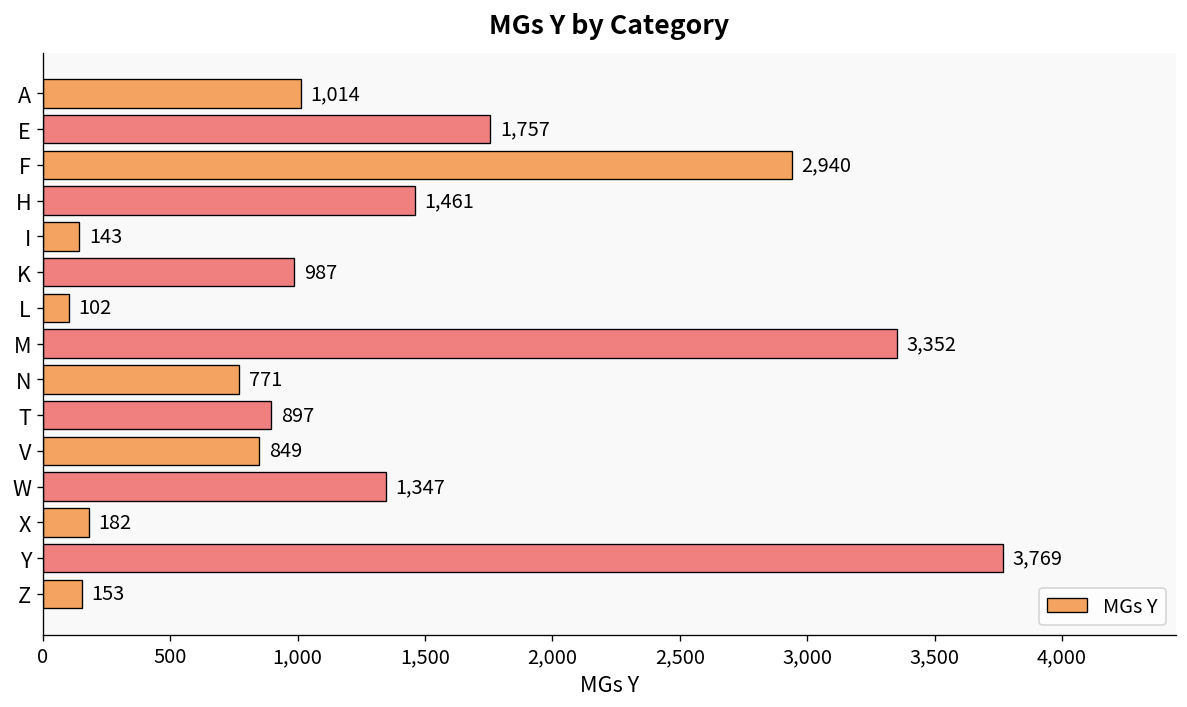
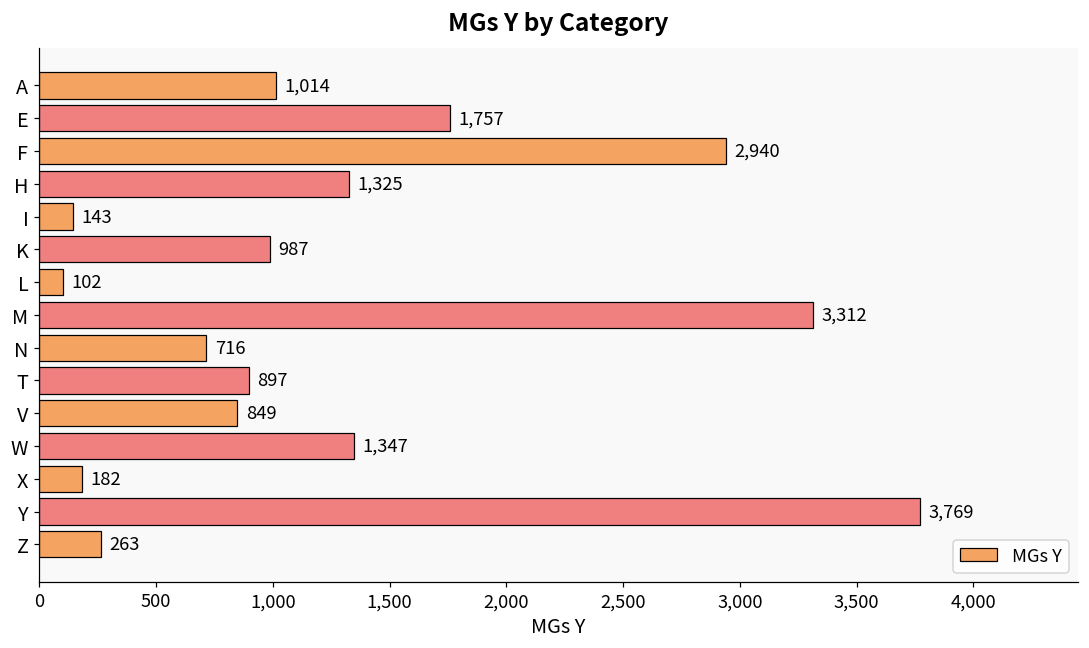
  {
    "A": "1,014",
    "E": "1,757",
    "F": "2,940",
-   "H": "1,461",
+   "H": "1,325",
    "I": "143",
    "K": "987",
    "L": "102",
-   "M": "3,352",
-   "N": "771",
+   "M": "3,312",
+   "N": "716",
    "T": "897",
    "V": "849",
    "W": "1,347",
    "X": "182",
    "Y": "3,769",
-   "Z": "153"
+   "Z": "263"
  }
